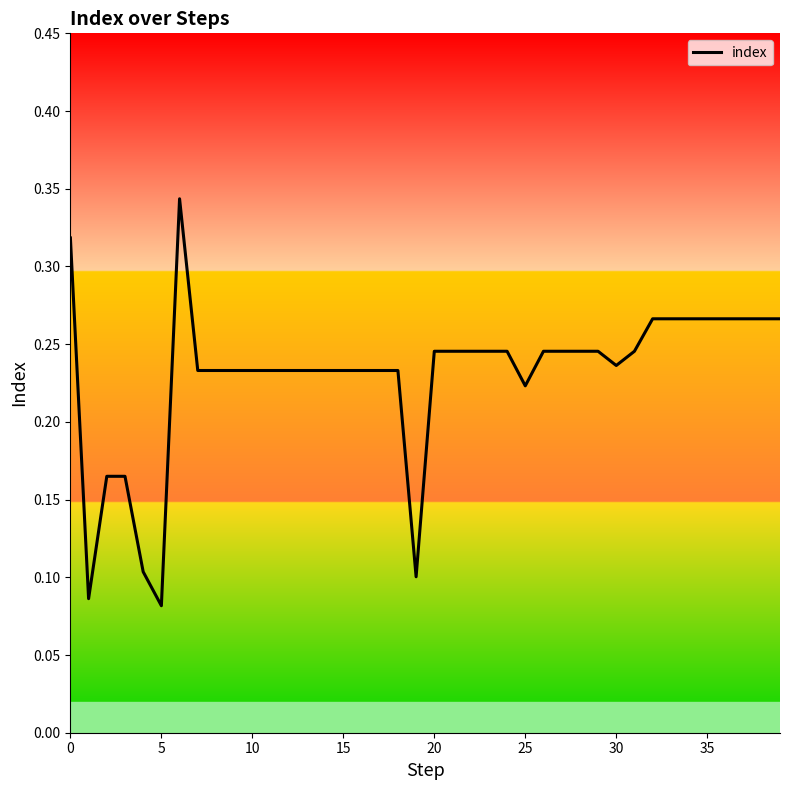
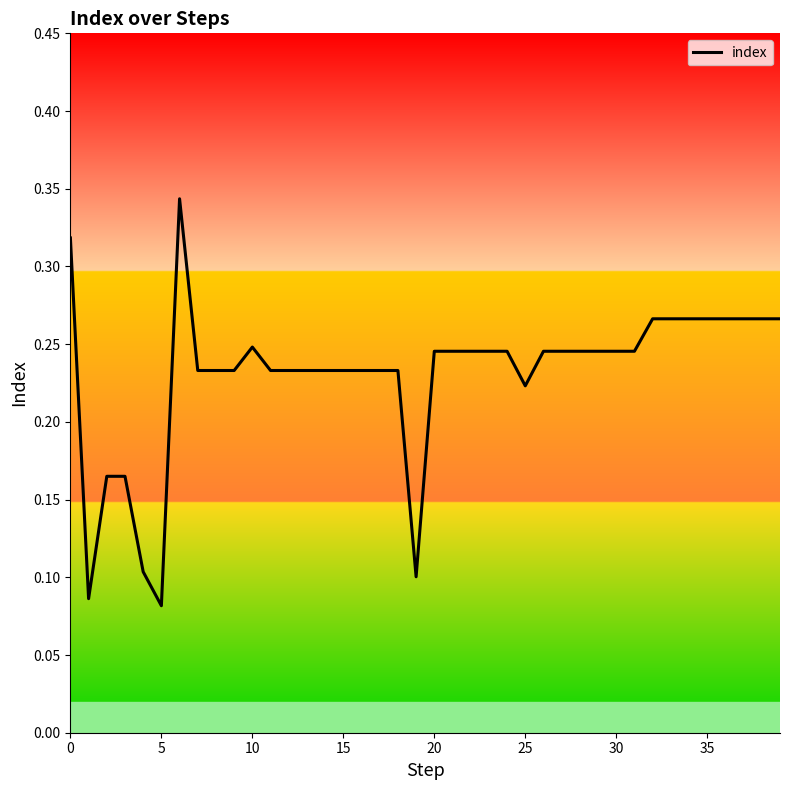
  {
    "0": 0.318,
    "5": 0.082,
-   "10": 0.233,
+   "10": 0.248,
    "15": 0.233,
    "20": 0.245,
    "25": 0.223,
-   "30": 0.236,
+   "30": 0.245,
    "35": 0.266
  }
